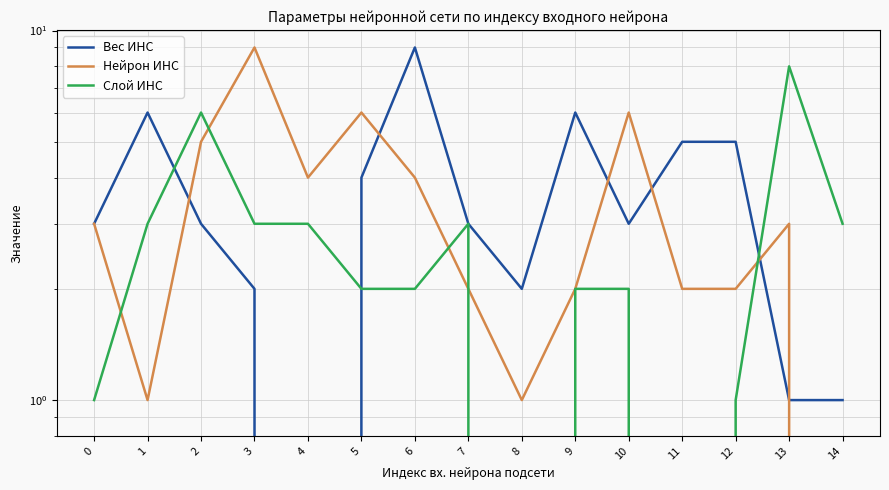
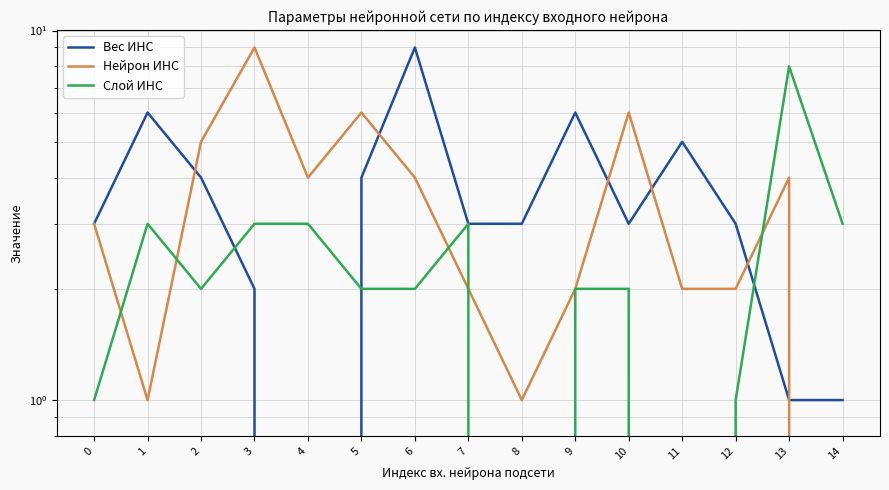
  {
    "Вес ИНС": {
      "1": 6,
-     "2": 3,
+     "2": 4,
      "3": 2,
      "5": 4,
      "6": 9,
-     "8": 2,
+     "8": 3,
      "9": 6,
      "10": 3,
      "11": 5,
-     "12": 5,
+     "12": 3,
      "13": 1,
      "14": 1
    },
    "Нейрон ИНС": {
      "1": 1,
      "2": 5,
      "3": 9,
      "4": 4,
      "5": 6,
      "6": 4,
      "7": 2,
      "8": 1,
      "10": 6,
      "11": 2,
      "12": 2,
-     "13": 3
+     "13": 4
    },
    "Слой ИНС": {
      "0": 1,
      "1": 3,
-     "2": 6,
+     "2": 2,
      "3": 3,
      "4": 3,
      "5": 2,
      "6": 2,
      "10": 2,
      "12": 1,
      "13": 8,
      "14": 3
    }
  }
